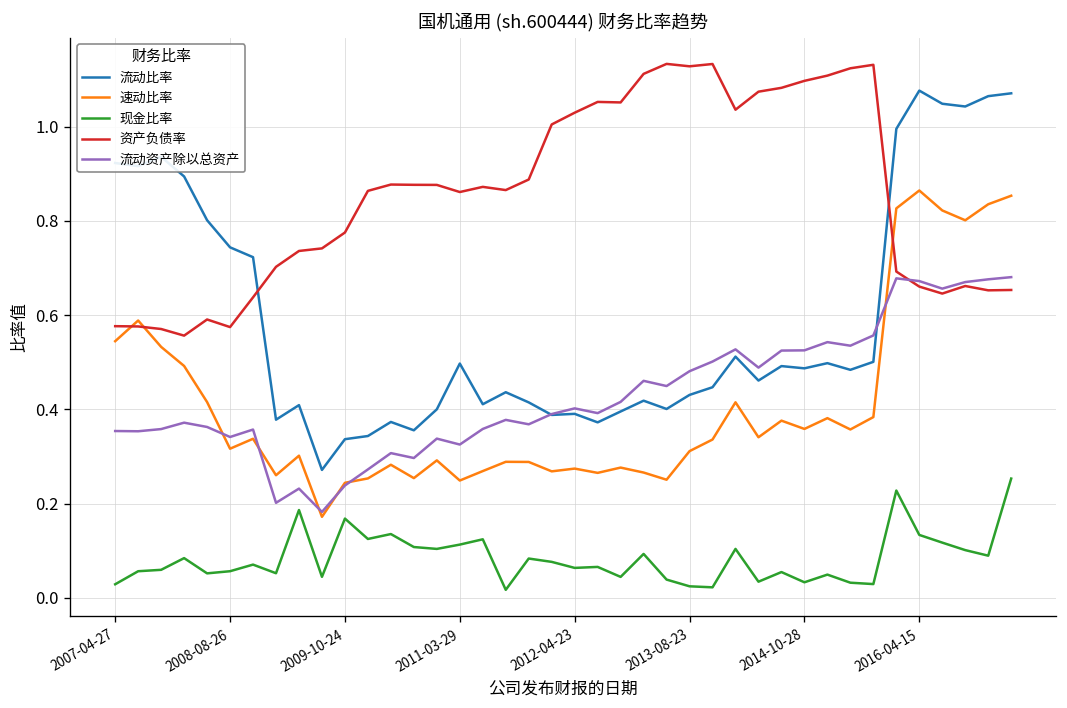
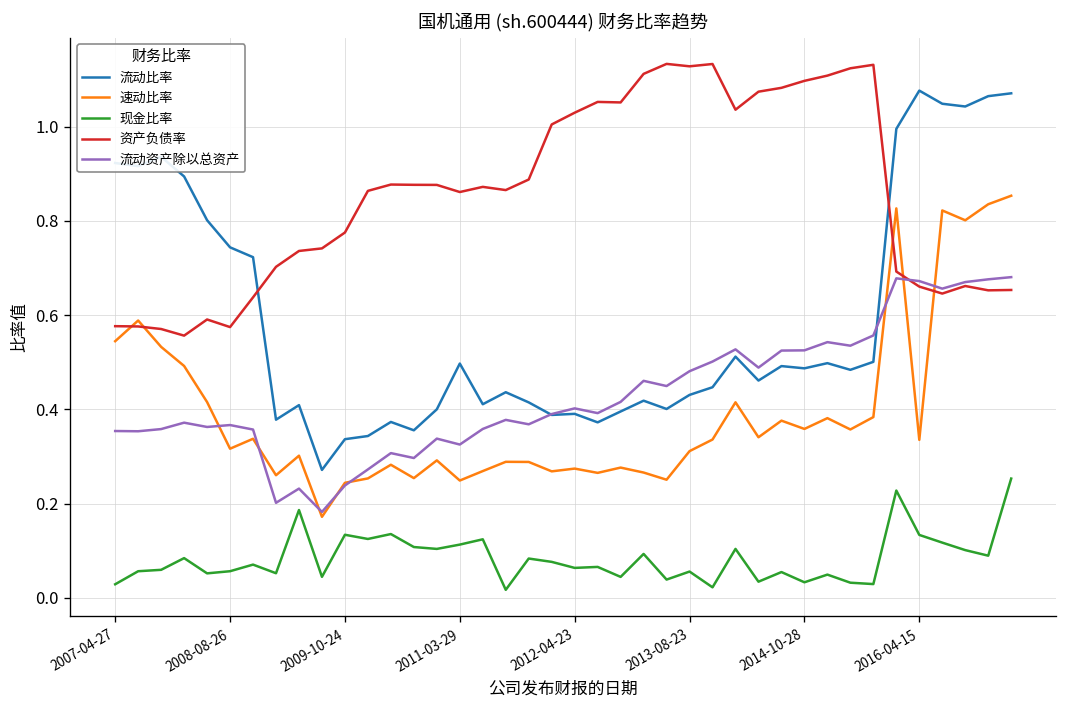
  {
    "流动比率": {
      "2008-08-26": 0.74,
      "2009-10-24": 0.34,
      "2011-03-29": 0.50,
      "2012-04-23": 0.39,
      "2013-08-23": 0.43,
      "2014-10-28": 0.49,
      "2016-04-15": 1.08
    },
    "速动比率": {
      "2007-04-27": 0.54,
      "2008-08-26": 0.32,
      "2011-03-29": 0.25,
      "2012-04-23": 0.27,
      "2013-08-23": 0.31,
      "2014-10-28": 0.36,
-     "2016-04-15": 0.86
+     "2016-04-15": 0.34
    },
    "现金比率": {
      "2007-04-27": 0.03,
      "2008-08-26": 0.06,
-     "2009-10-24": 0.17,
+     "2009-10-24": 0.13,
      "2011-03-29": 0.11,
      "2012-04-23": 0.06,
-     "2013-08-23": 0.02,
+     "2013-08-23": 0.06,
      "2014-10-28": 0.03,
      "2016-04-15": 0.13
    },
    "资产负债率": {
      "2007-04-27": 0.58,
      "2008-08-26": 0.57,
      "2009-10-24": 0.78,
      "2011-03-29": 0.86,
      "2012-04-23": 1.03,
      "2013-08-23": 1.13,
      "2014-10-28": 1.10,
      "2016-04-15": 0.66
    },
    "流动资产除以总资产": {
      "2007-04-27": 0.35,
-     "2008-08-26": 0.34,
+     "2008-08-26": 0.37,
      "2011-03-29": 0.33,
      "2012-04-23": 0.40,
      "2013-08-23": 0.48,
      "2014-10-28": 0.53,
      "2016-04-15": 0.67
    }
  }
